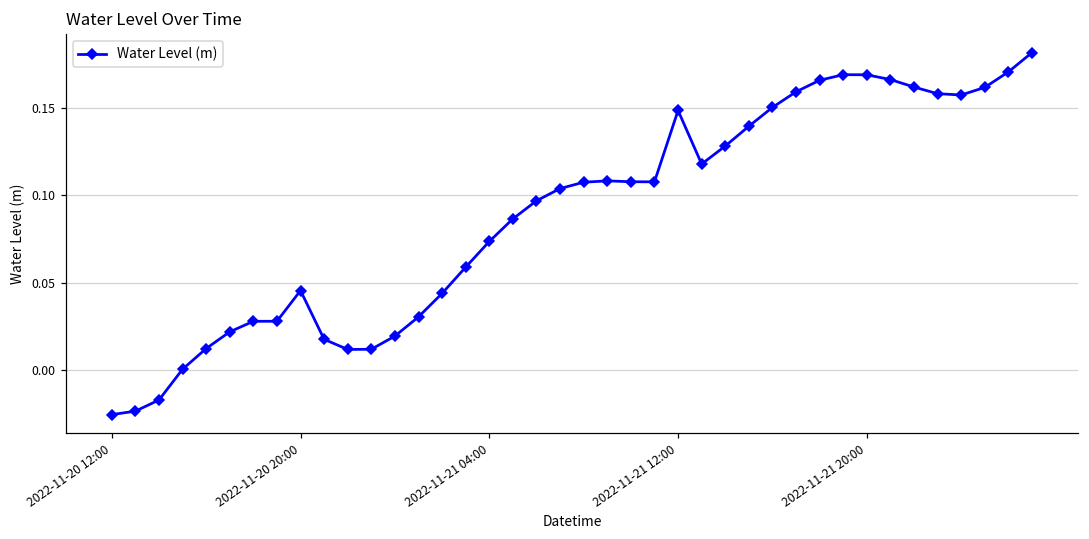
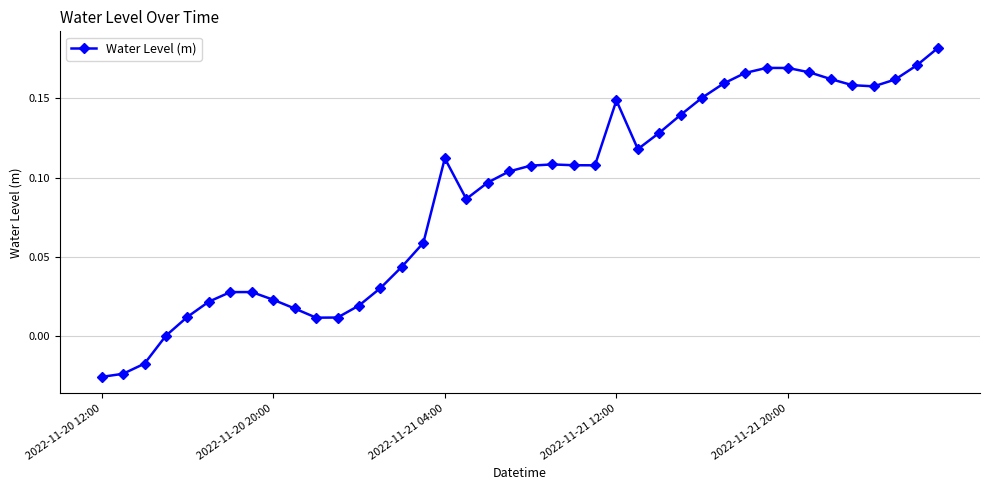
  {
    "2022-11-20 12:00": -0.025,
-   "2022-11-20 20:00": 0.045,
-   "2022-11-21 04:00": 0.074,
+   "2022-11-20 20:00": 0.023,
+   "2022-11-21 04:00": 0.112,
    "2022-11-21 12:00": 0.148,
    "2022-11-21 20:00": 0.169
  }
